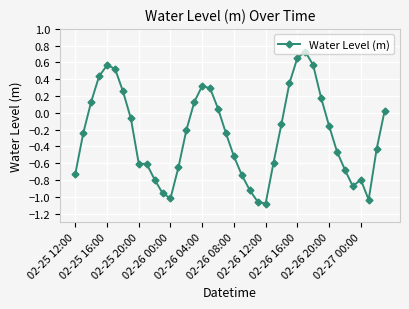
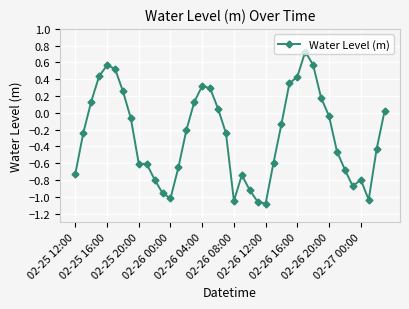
  {
    "02-25 12:00": -0.7,
    "02-25 16:00": 0.6,
    "02-25 20:00": -0.6,
    "02-26 00:00": -1.0,
    "02-26 04:00": 0.3,
-   "02-26 08:00": -0.5,
+   "02-26 08:00": -1.0,
    "02-26 12:00": -1.1,
-   "02-26 16:00": 0.7,
-   "02-26 20:00": -0.2,
+   "02-26 16:00": 0.4,
+   "02-26 20:00": 0.0,
    "02-27 00:00": -0.8
  }
